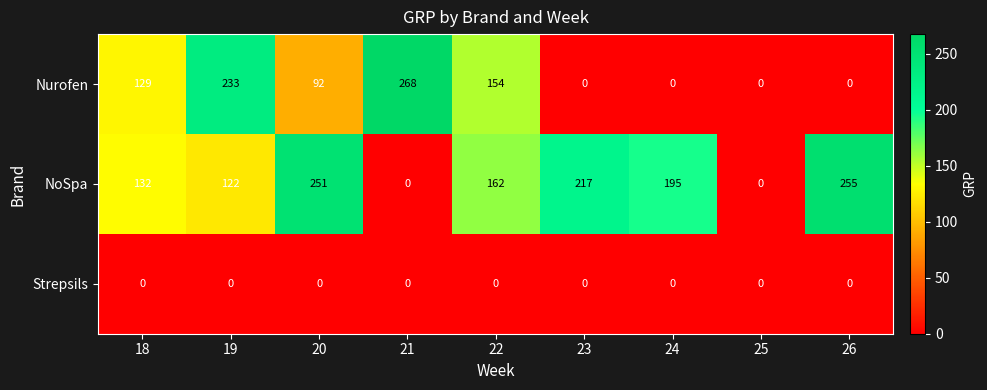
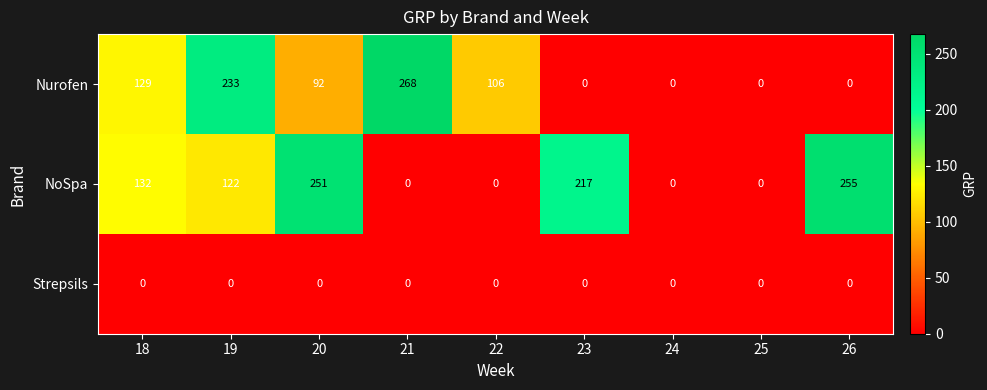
  {
    "Nurofen": {
      "18": 129,
      "19": 233,
      "20": 92,
      "21": 268,
-     "22": 154,
+     "22": 106,
      "23": 0,
      "24": 0,
      "25": 0,
      "26": 0
    },
    "NoSpa": {
      "18": 132,
      "19": 122,
      "20": 251,
      "21": 0,
-     "22": 162,
+     "22": 0,
      "23": 217,
-     "24": 195,
+     "24": 0,
      "25": 0,
      "26": 255
    },
    "Strepsils": {
      "18": 0,
      "19": 0,
      "20": 0,
      "21": 0,
      "22": 0,
      "23": 0,
      "24": 0,
      "25": 0,
      "26": 0
    }
  }
